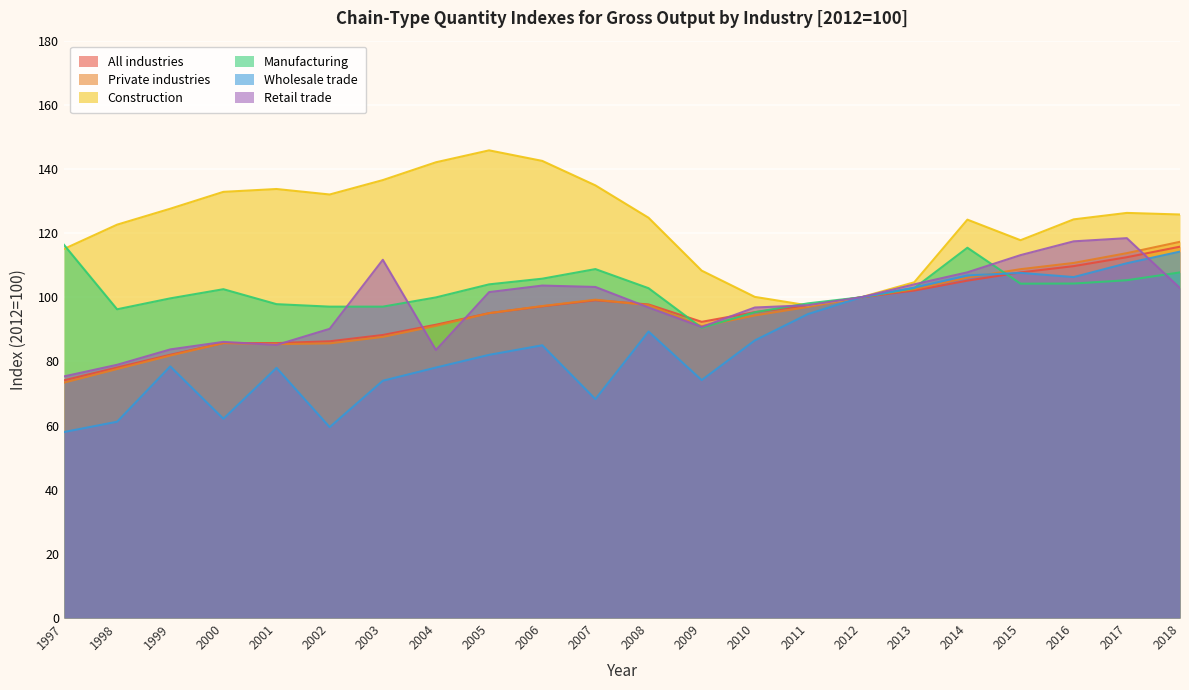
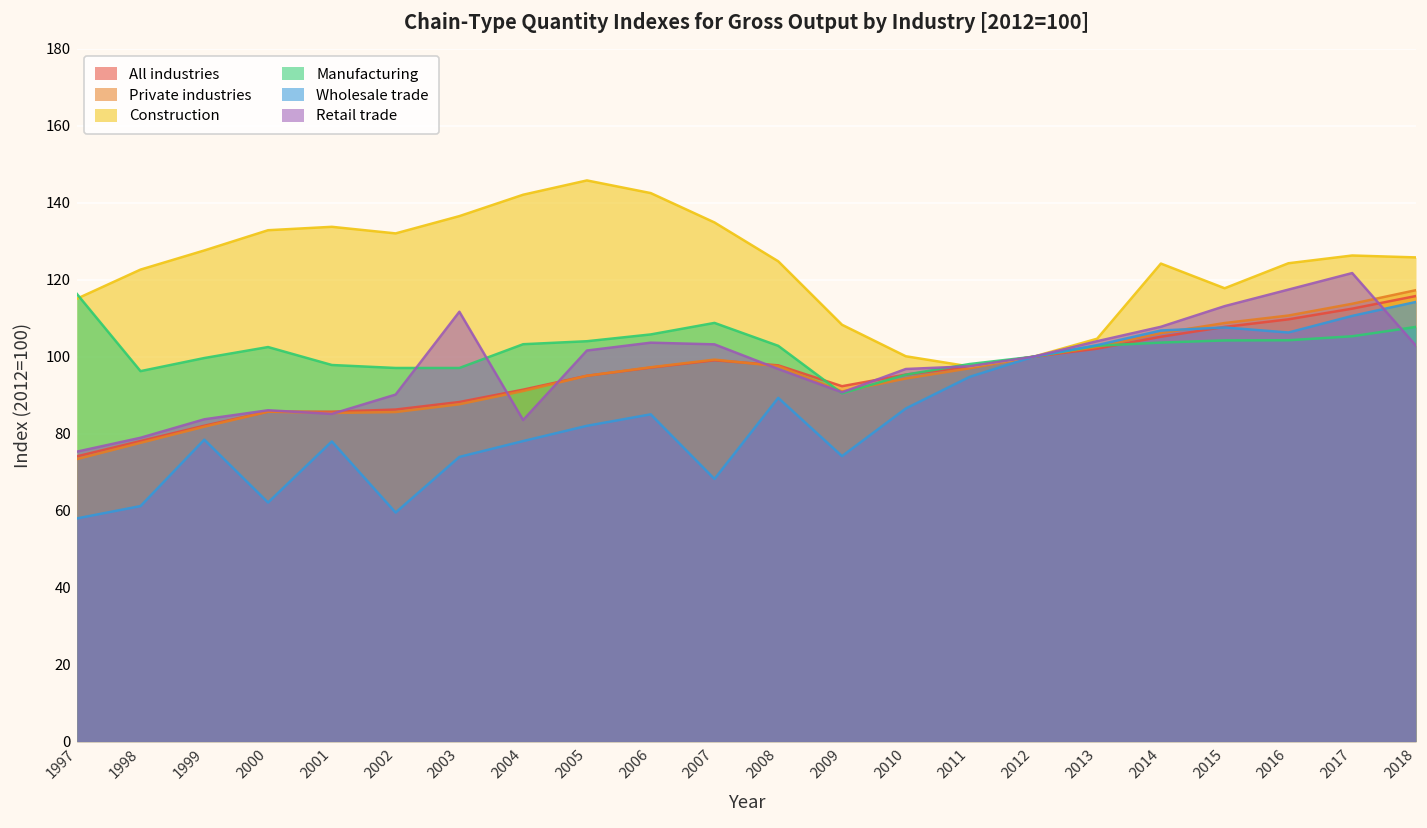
  {
    "Construction": {
      "1997": 115,
      "1998": 123,
      "1999": 128,
      "2000": 133,
      "2001": 134,
      "2002": 132,
      "2003": 137,
      "2004": 142,
      "2005": 146,
      "2006": 143,
      "2007": 135,
      "2008": 125,
      "2009": 108,
      "2010": 100,
      "2014": 124,
      "2015": 118,
      "2016": 124,
      "2017": 126,
      "2018": 126
    },
    "Manufacturing": {
      "1997": 116,
      "1998": 96,
      "1999": 100,
      "2000": 103,
      "2001": 98,
      "2002": 97,
      "2003": 97,
-     "2004": 100,
+     "2004": 103,
      "2005": 104,
      "2006": 106,
      "2007": 109,
      "2008": 103,
-     "2014": 115,
+     "2014": 104,
      "2015": 104,
      "2016": 104,
      "2017": 105,
      "2018": 108
    },
    "Wholesale trade": {
      "1997": 58,
      "1998": 61,
      "1999": 78,
      "2000": 62,
      "2001": 78,
      "2002": 60,
      "2003": 74,
      "2004": 78,
      "2005": 82,
      "2006": 85,
      "2007": 68,
      "2008": 89,
      "2009": 74,
      "2010": 87,
      "2011": 95,
      "2016": 106,
      "2017": 111,
      "2018": 114
    },
    "Retail trade": {
      "1997": 75,
      "1998": 79,
      "1999": 84,
      "2002": 90,
      "2003": 112,
      "2004": 84,
      "2005": 102,
      "2006": 104,
      "2007": 103,
      "2010": 97,
      "2014": 108,
      "2015": 113,
      "2016": 117,
-     "2017": 118,
+     "2017": 122,
      "2018": 103
    }
  }
